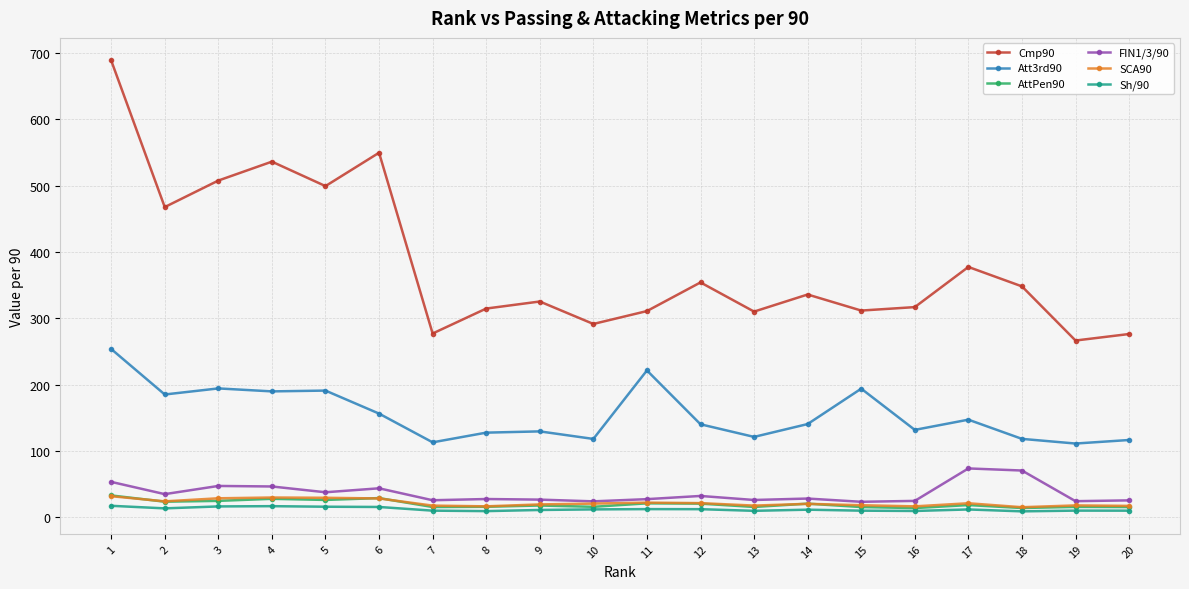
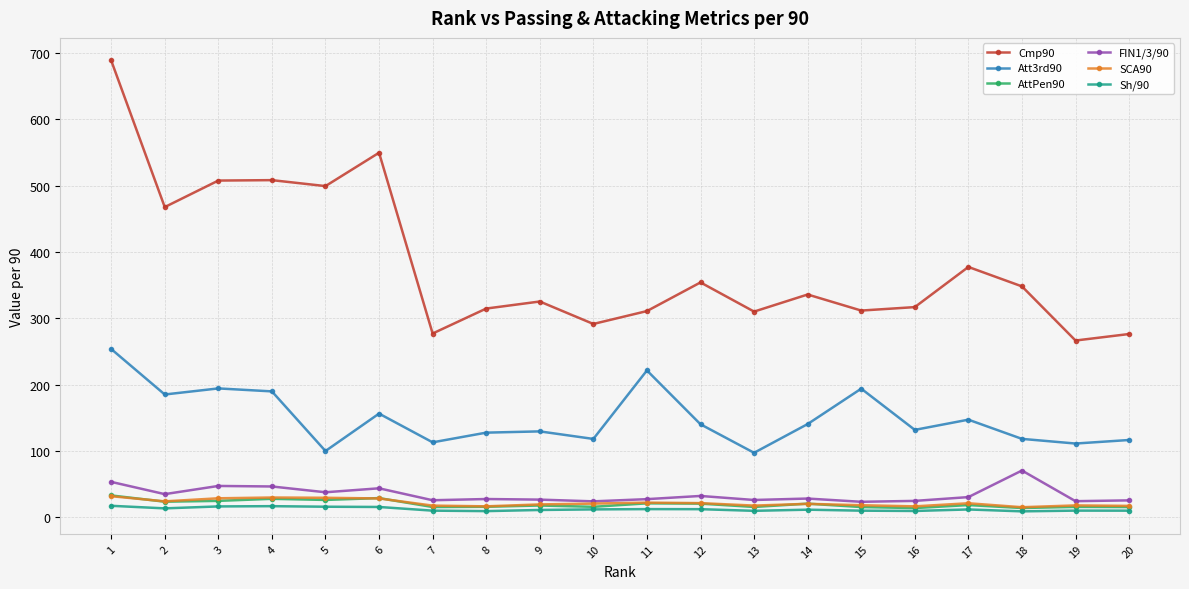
  {
    "Cmp90": {
      "1": 690,
      "2": 470,
      "3": 510,
-     "4": 540,
+     "4": 510,
      "5": 500,
      "6": 550,
      "7": 280,
      "8": 310,
      "9": 330,
      "10": 290,
      "11": 310,
      "12": 350,
      "13": 310,
      "14": 340,
      "15": 310,
      "16": 320,
      "17": 380,
      "18": 350,
      "19": 270,
      "20": 280
    },
    "Att3rd90": {
      "1": 250,
      "2": 190,
      "3": 190,
      "4": 190,
-     "5": 190,
+     "5": 100,
      "6": 160,
      "7": 110,
      "8": 130,
      "9": 130,
      "10": 120,
      "11": 220,
      "12": 140,
-     "13": 120,
+     "13": 100,
      "14": 140,
      "15": 190,
      "16": 130,
      "17": 150,
      "18": 120,
      "19": 110,
      "20": 120
    },
    "FIN1/3/90": {
      "1": 50,
      "2": 30,
      "3": 50,
      "4": 50,
      "5": 40,
      "6": 40,
      "7": 30,
      "8": 30,
      "9": 30,
      "11": 30,
      "12": 30,
      "13": 30,
      "14": 30,
      "15": 20,
      "16": 20,
-     "17": 70,
+     "17": 30,
      "18": 70,
      "19": 20,
      "20": 30
    },
    "SCA90": {
      "3": 30
    }
  }
